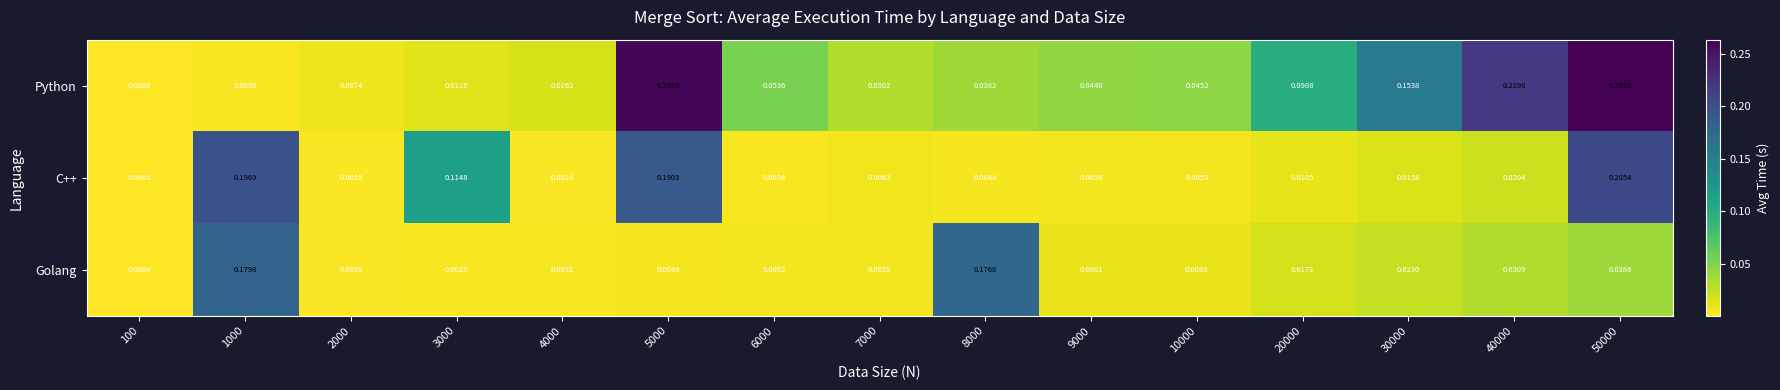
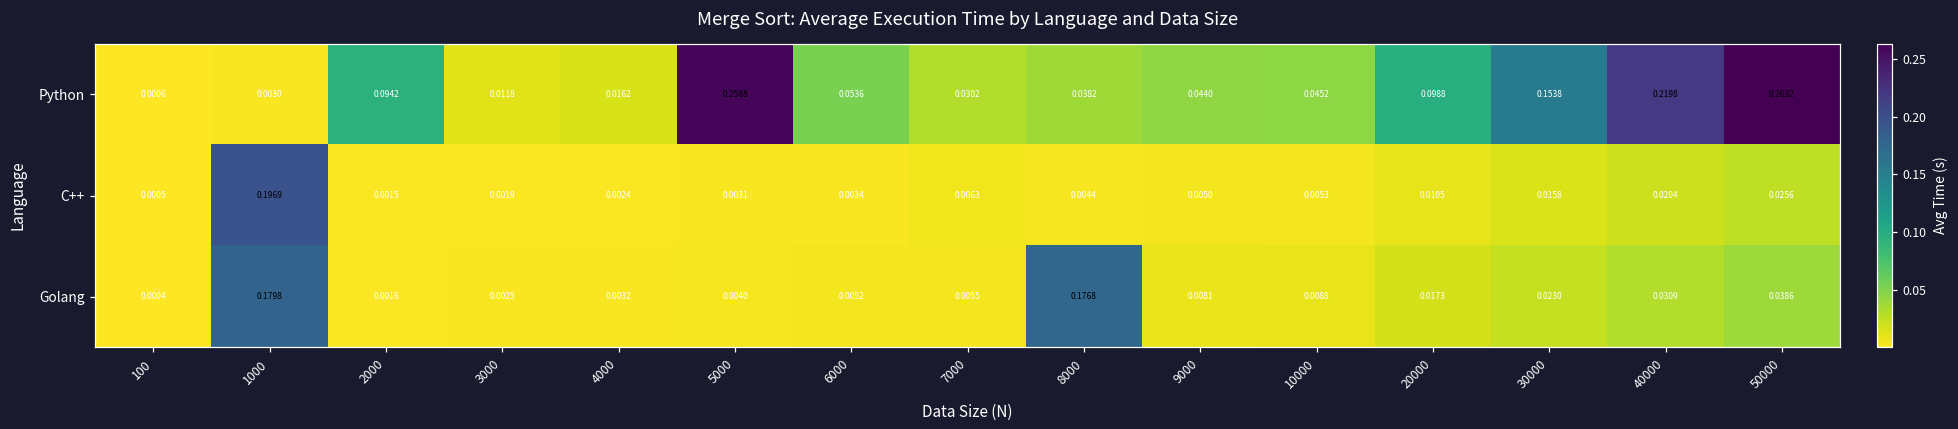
  {
    "Python": {
      "100": 0.0006,
      "1000": 0.0030,
-     "2000": 0.0074,
+     "2000": 0.0942,
      "3000": 0.0118,
      "4000": 0.0162,
      "5000": 0.2588,
      "6000": 0.0536,
      "7000": 0.0302,
      "8000": 0.0382,
      "9000": 0.0440,
      "10000": 0.0452,
      "20000": 0.0988,
      "30000": 0.1538,
      "40000": 0.2198,
      "50000": 0.2632
    },
    "C++": {
      "100": 0.0005,
      "1000": 0.1969,
      "2000": 0.0015,
-     "3000": 0.1148,
+     "3000": 0.0019,
      "4000": 0.0024,
-     "5000": 0.1903,
+     "5000": 0.0031,
      "6000": 0.0034,
      "7000": 0.0063,
      "8000": 0.0044,
      "9000": 0.0050,
      "10000": 0.0053,
      "20000": 0.0105,
      "30000": 0.0158,
      "40000": 0.0204,
-     "50000": 0.2054
+     "50000": 0.0256
    },
    "Golang": {
      "100": 0.0004,
      "1000": 0.1798,
      "2000": 0.0016,
      "3000": 0.0025,
      "4000": 0.0032,
      "5000": 0.0040,
      "6000": 0.0052,
      "7000": 0.0055,
      "8000": 0.1768,
      "9000": 0.0081,
      "10000": 0.0088,
      "20000": 0.0173,
      "30000": 0.0230,
      "40000": 0.0309,
      "50000": 0.0386
    }
  }
